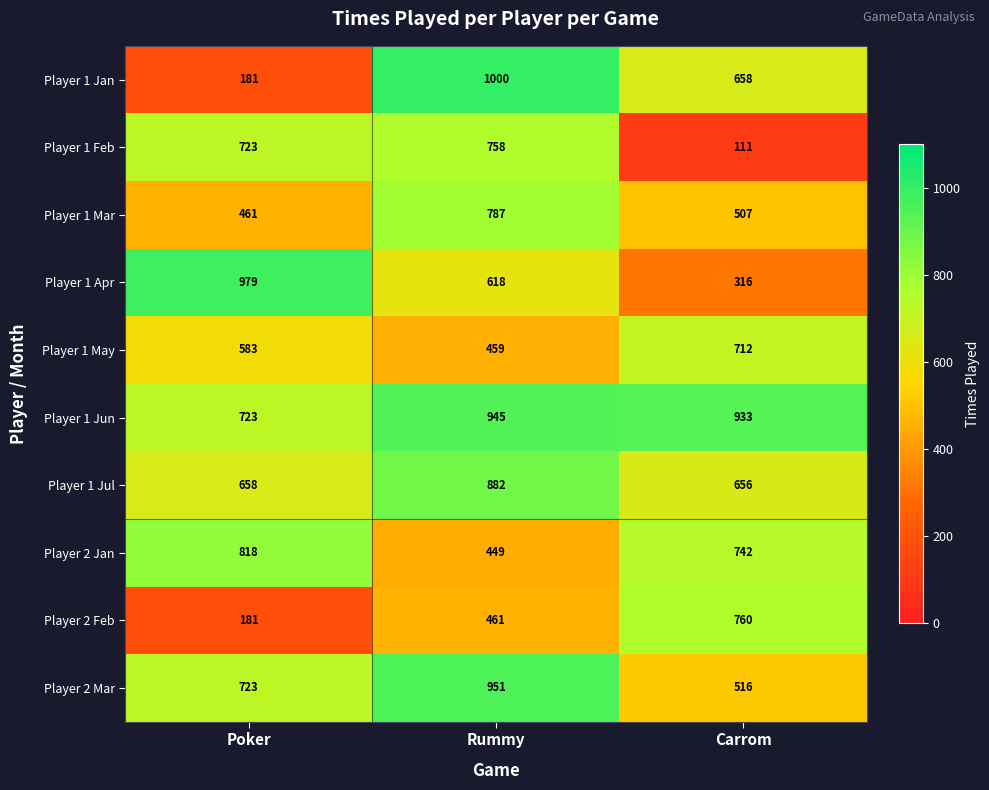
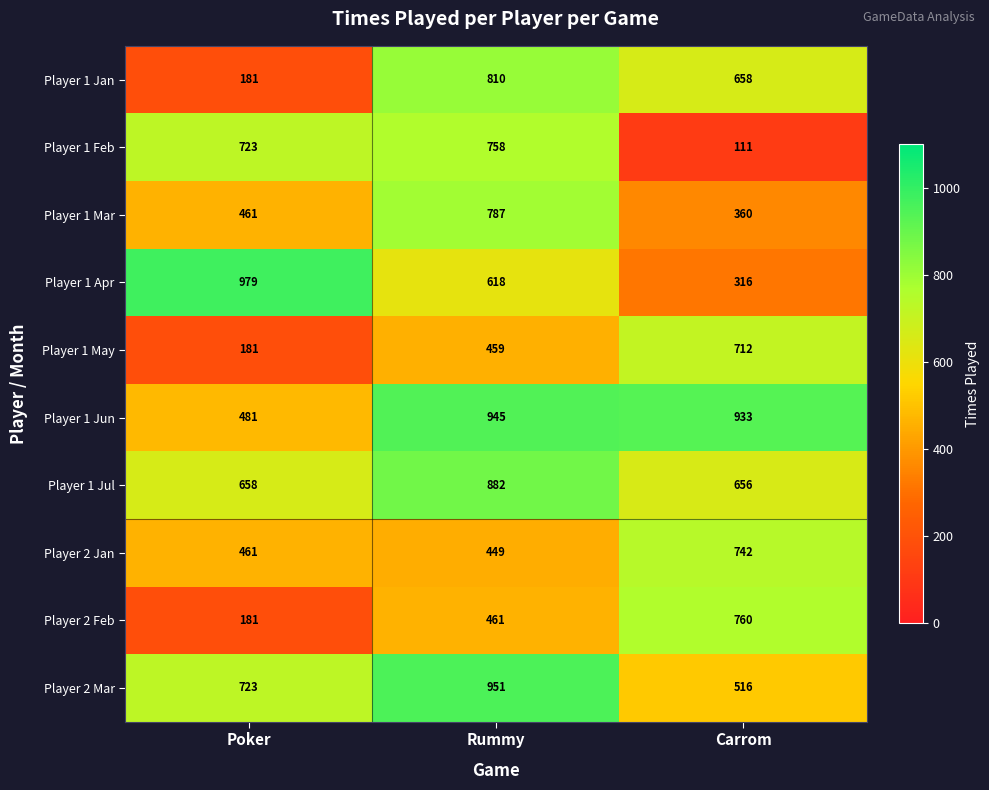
  {
    "Player 1 Jan": {
      "Poker": 181,
-     "Rummy": 1000,
+     "Rummy": 810,
      "Carrom": 658
    },
    "Player 1 Feb": {
      "Poker": 723,
      "Rummy": 758,
      "Carrom": 111
    },
    "Player 1 Mar": {
      "Poker": 461,
      "Rummy": 787,
-     "Carrom": 507
+     "Carrom": 360
    },
    "Player 1 Apr": {
      "Poker": 979,
      "Rummy": 618,
      "Carrom": 316
    },
    "Player 1 May": {
-     "Poker": 583,
+     "Poker": 181,
      "Rummy": 459,
      "Carrom": 712
    },
    "Player 1 Jun": {
-     "Poker": 723,
+     "Poker": 481,
      "Rummy": 945,
      "Carrom": 933
    },
    "Player 1 Jul": {
      "Poker": 658,
      "Rummy": 882,
      "Carrom": 656
    },
    "Player 2 Jan": {
-     "Poker": 818,
+     "Poker": 461,
      "Rummy": 449,
      "Carrom": 742
    },
    "Player 2 Feb": {
      "Poker": 181,
      "Rummy": 461,
      "Carrom": 760
    },
    "Player 2 Mar": {
      "Poker": 723,
      "Rummy": 951,
      "Carrom": 516
    }
  }
